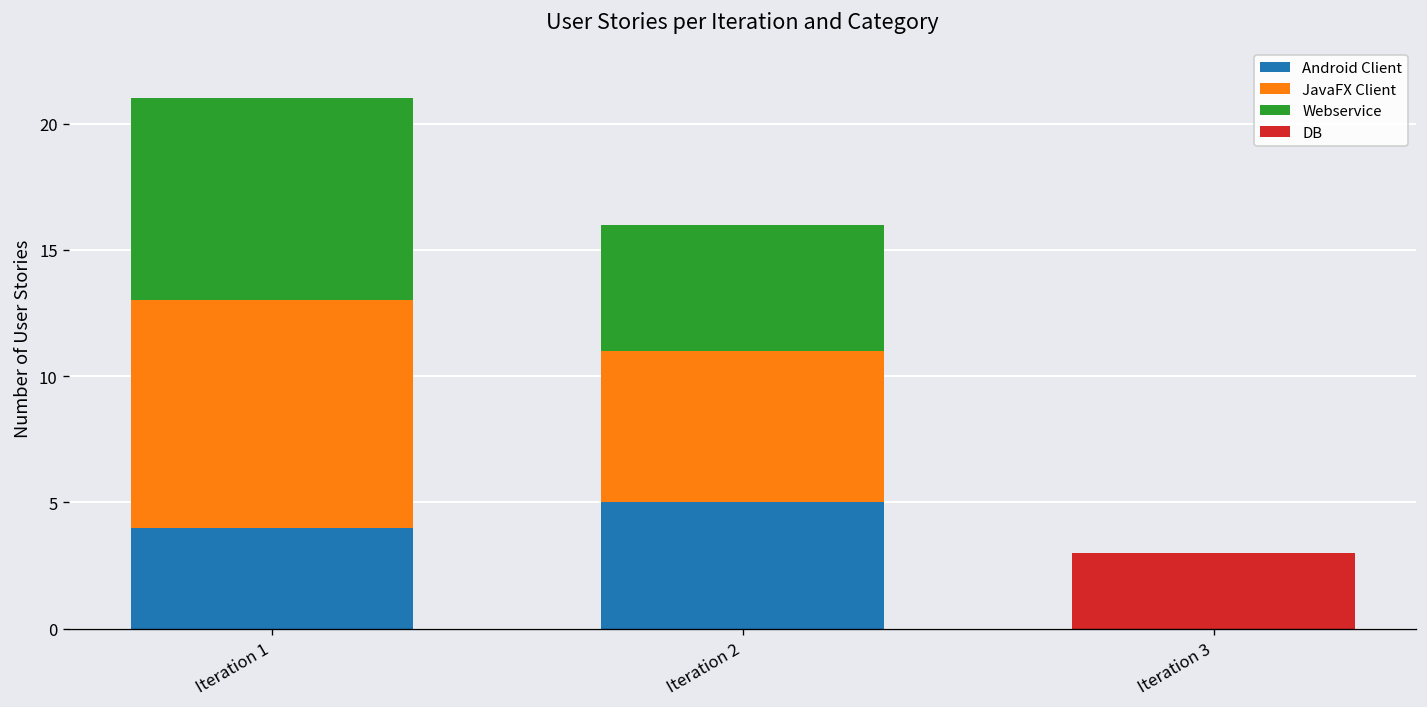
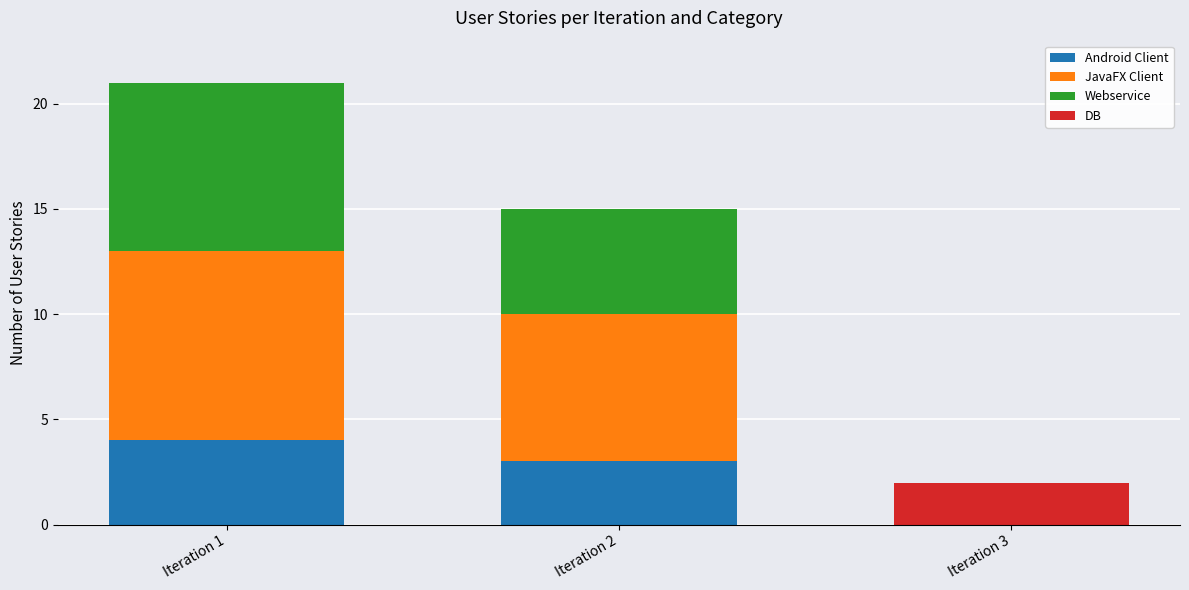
  {
    "Android Client": {
      "Iteration 1": 4,
-     "Iteration 2": 5,
+     "Iteration 2": 3,
      "Iteration 3": 0
    },
    "JavaFX Client": {
      "Iteration 1": 9,
-     "Iteration 2": 6,
+     "Iteration 2": 7,
      "Iteration 3": 0
    },
    "Webservice": {
      "Iteration 1": 8,
      "Iteration 2": 5,
      "Iteration 3": 0
    },
    "DB": {
      "Iteration 1": 0,
      "Iteration 2": 0,
-     "Iteration 3": 3
+     "Iteration 3": 2
    }
  }
